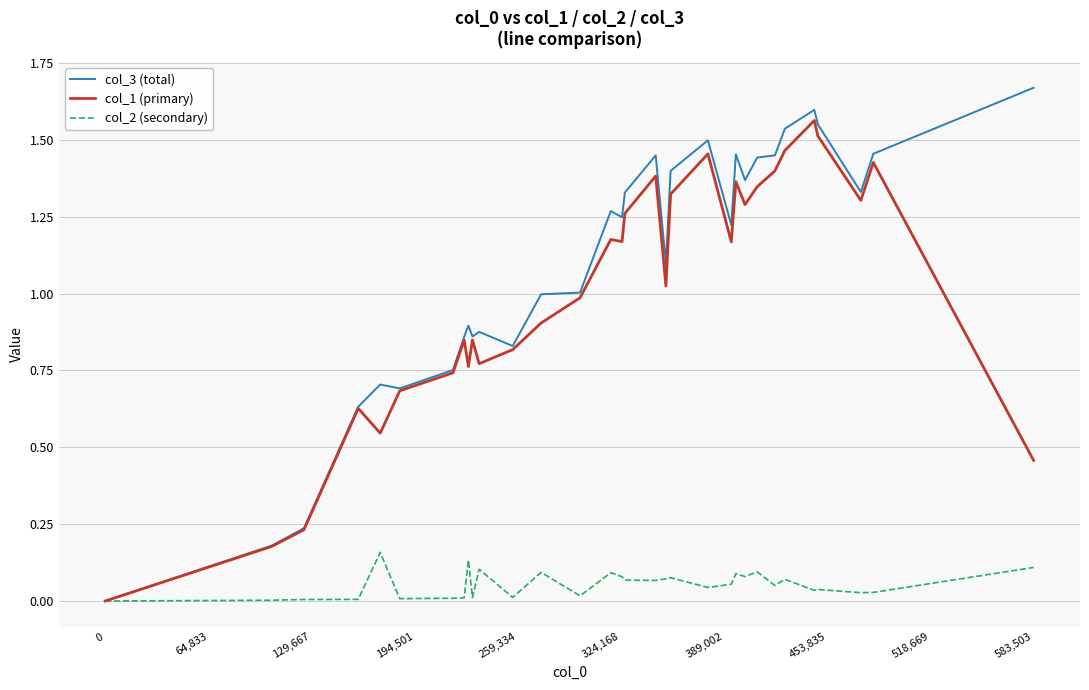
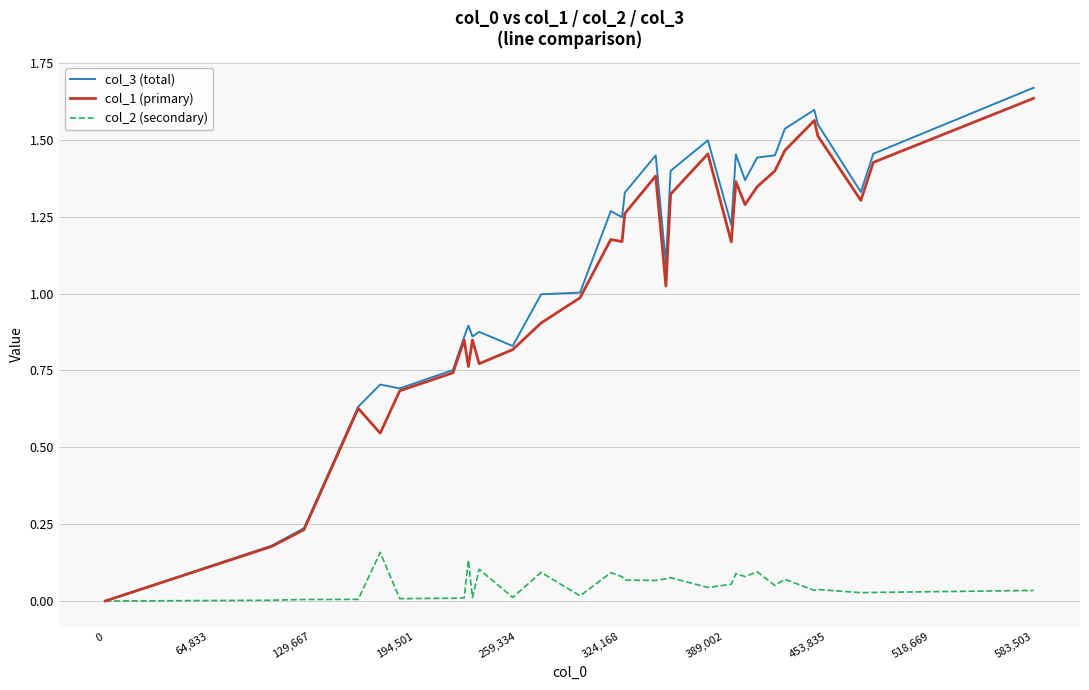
  {
    "col_3 (total)": {
      "583,503": 1.67
    },
    "col_1 (primary)": {
-     "583,503": 0.46
+     "583,503": 1.63
    },
    "col_2 (secondary)": {
-     "583,503": 0.11
+     "583,503": 0.03
    }
  }
